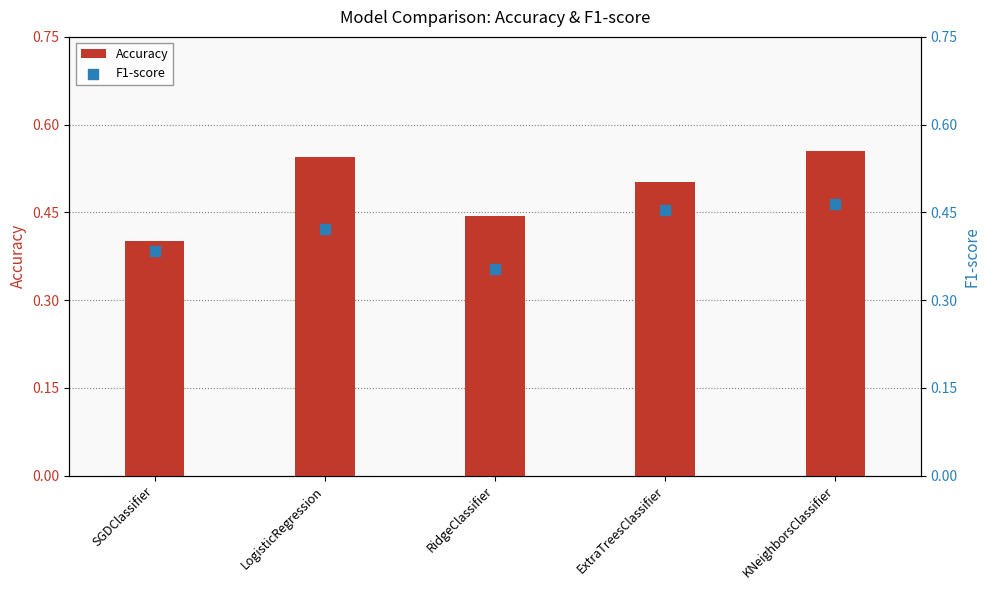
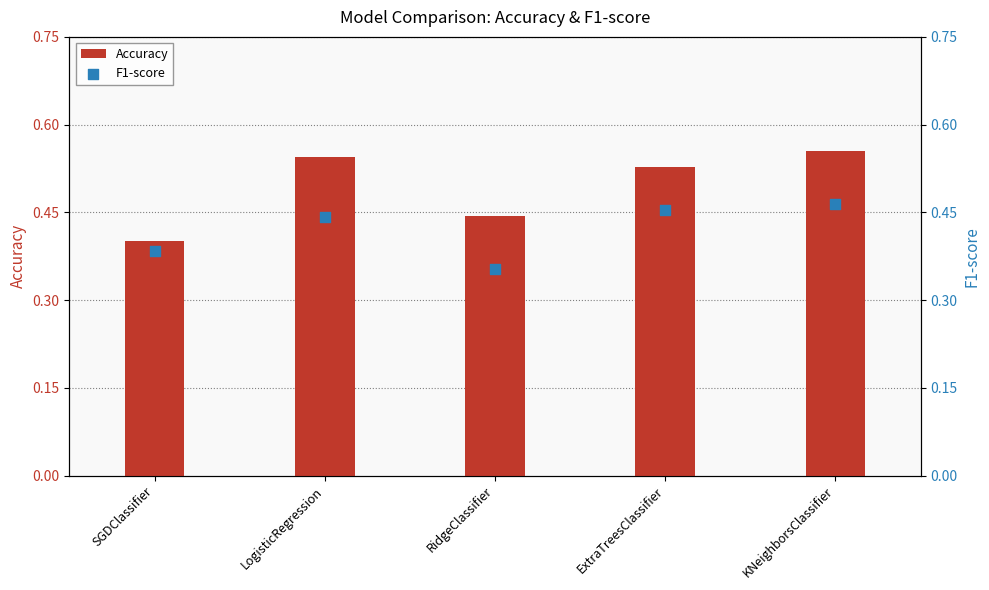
  {
    "Accuracy": {
      "SGDClassifier": 0.40,
      "LogisticRegression": 0.54,
      "RidgeClassifier": 0.44,
-     "ExtraTreesClassifier": 0.50,
+     "ExtraTreesClassifier": 0.53,
      "KNeighborsClassifier": 0.56
    },
    "F1-score": {
-     "LogisticRegression": 0.42
+     "LogisticRegression": 0.44
    }
  }
